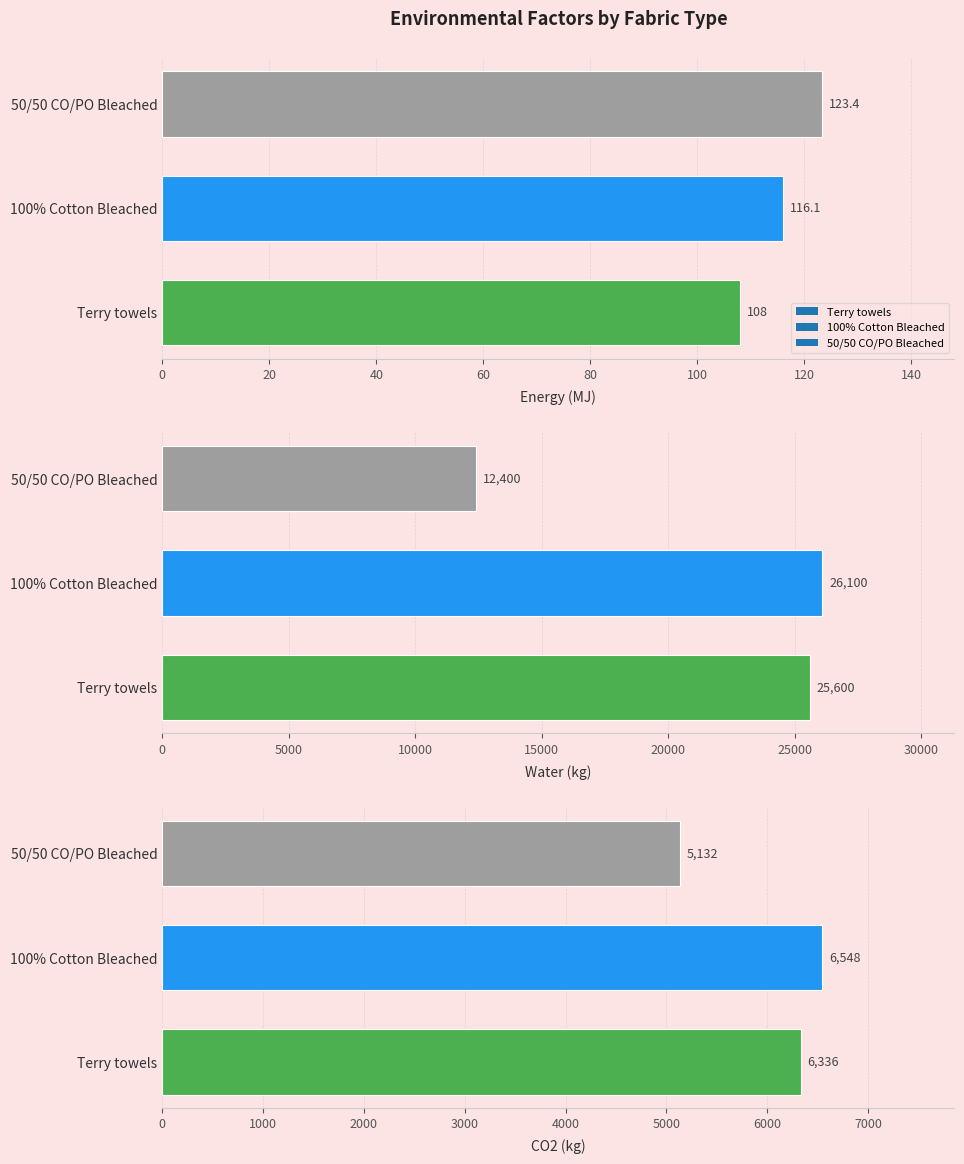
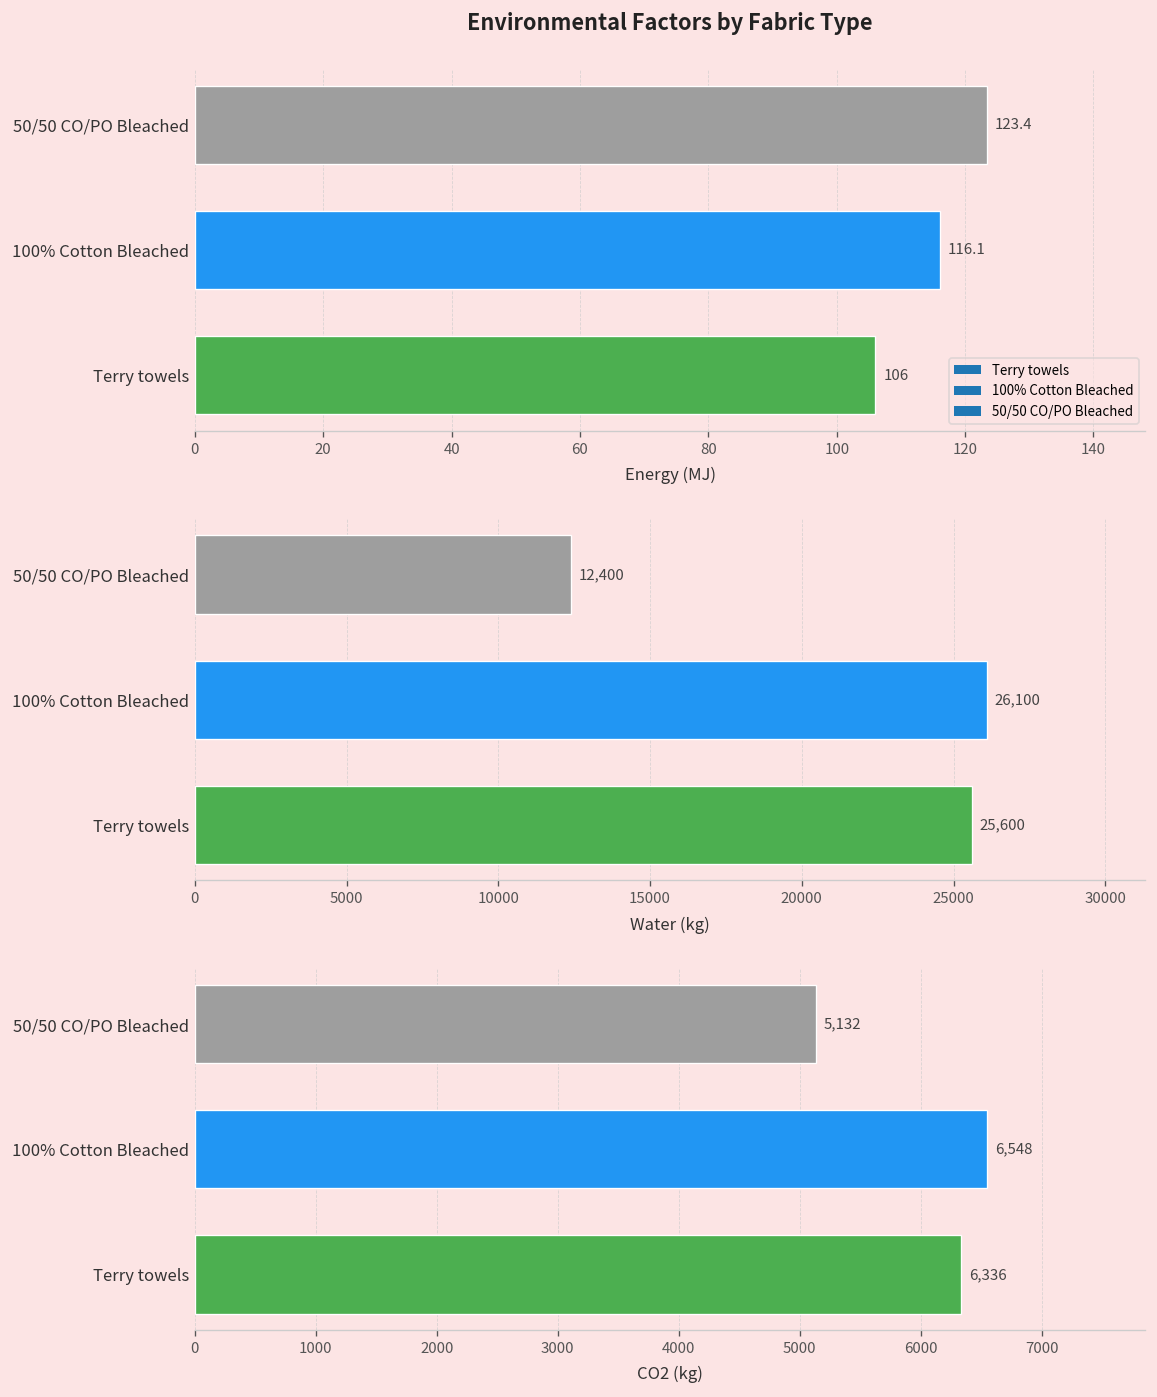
  {
    "Environmental Factors by Fabric Type": {
      "50/50 CO/PO Bleached": 123.4,
      "100% Cotton Bleached": 116.1,
-     "Terry towels": 108
+     "Terry towels": 106
    }
  }
